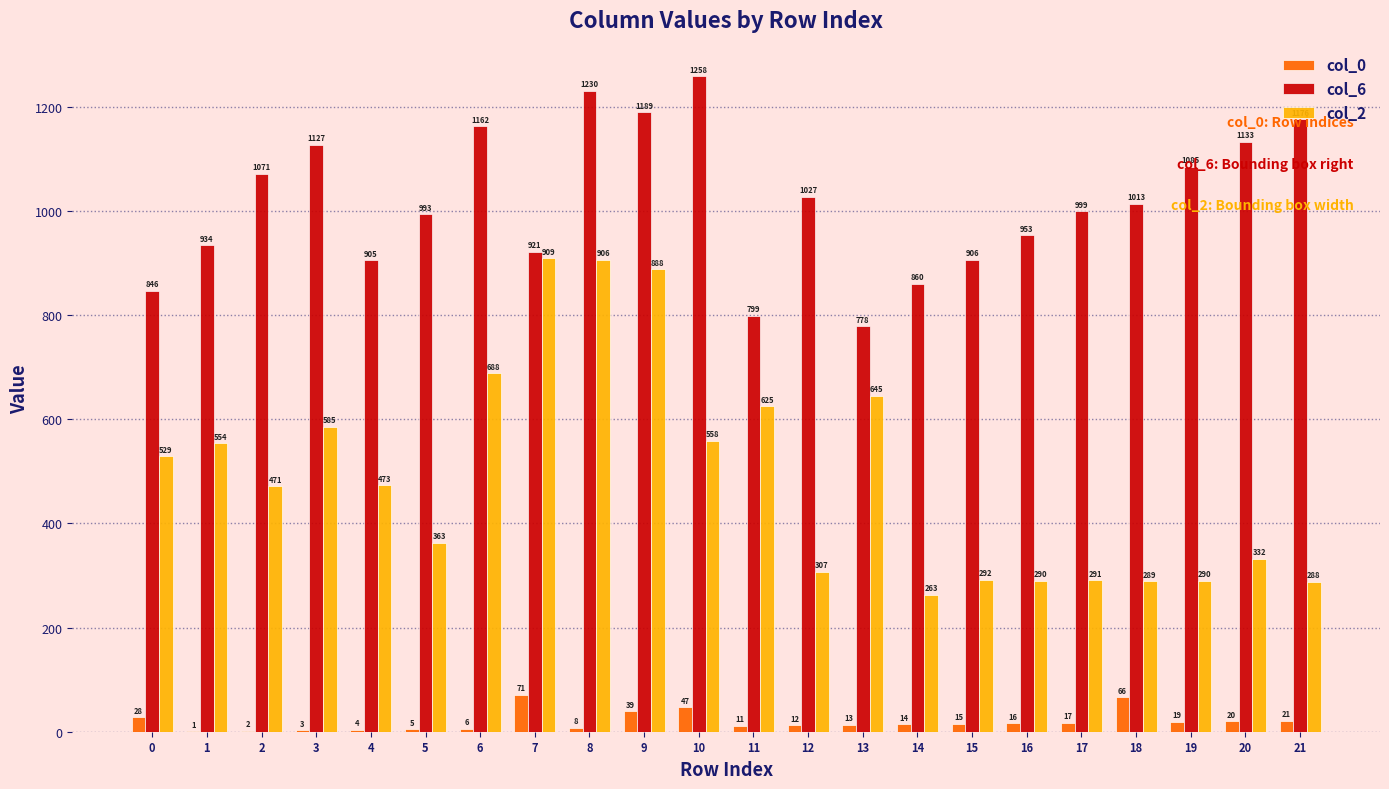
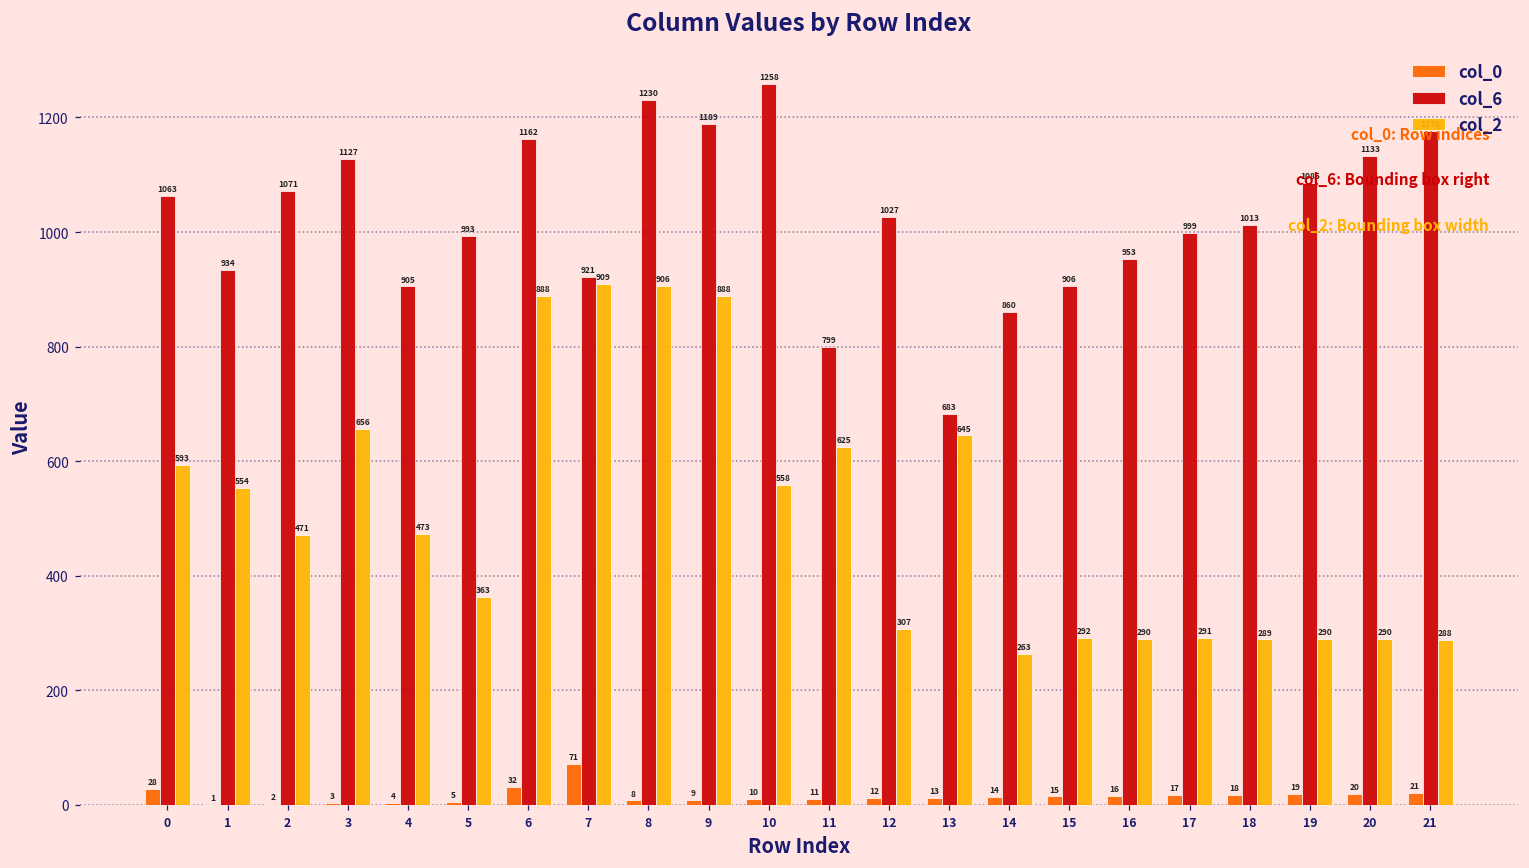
  {
    "col_0": {
      "0": 28,
      "1": 1,
      "2": 2,
      "3": 3,
      "4": 4,
      "5": 5,
-     "6": 6,
+     "6": 32,
      "7": 71,
      "8": 8,
-     "9": 39,
-     "10": 47,
+     "9": 9,
+     "10": 10,
      "11": 11,
      "12": 12,
      "13": 13,
      "14": 14,
      "15": 15,
      "16": 16,
      "17": 17,
-     "18": 66,
+     "18": 18,
      "19": 19,
      "20": 20,
      "21": 21
    },
    "col_6": {
-     "0": 846,
+     "0": 1063,
      "1": 934,
      "2": 1071,
      "3": 1127,
      "4": 905,
      "5": 993,
      "6": 1162,
      "7": 921,
      "8": 1230,
      "9": 1189,
      "10": 1258,
      "11": 799,
      "12": 1027,
-     "13": 778,
+     "13": 683,
      "14": 860,
      "15": 906,
      "16": 953,
      "17": 999,
      "18": 1013,
      "20": 1133,
      "21": 1176
    },
    "col_2": {
-     "0": 529,
+     "0": 593,
      "1": 554,
      "2": 471,
-     "3": 585,
+     "3": 656,
      "4": 473,
      "5": 363,
-     "6": 688,
+     "6": 888,
      "7": 909,
      "8": 906,
      "9": 888,
      "10": 558,
      "11": 625,
      "12": 307,
      "13": 645,
      "14": 263,
      "15": 292,
      "16": 290,
      "17": 291,
      "18": 289,
      "19": 290,
-     "20": 332,
+     "20": 290,
      "21": 288
    }
  }
